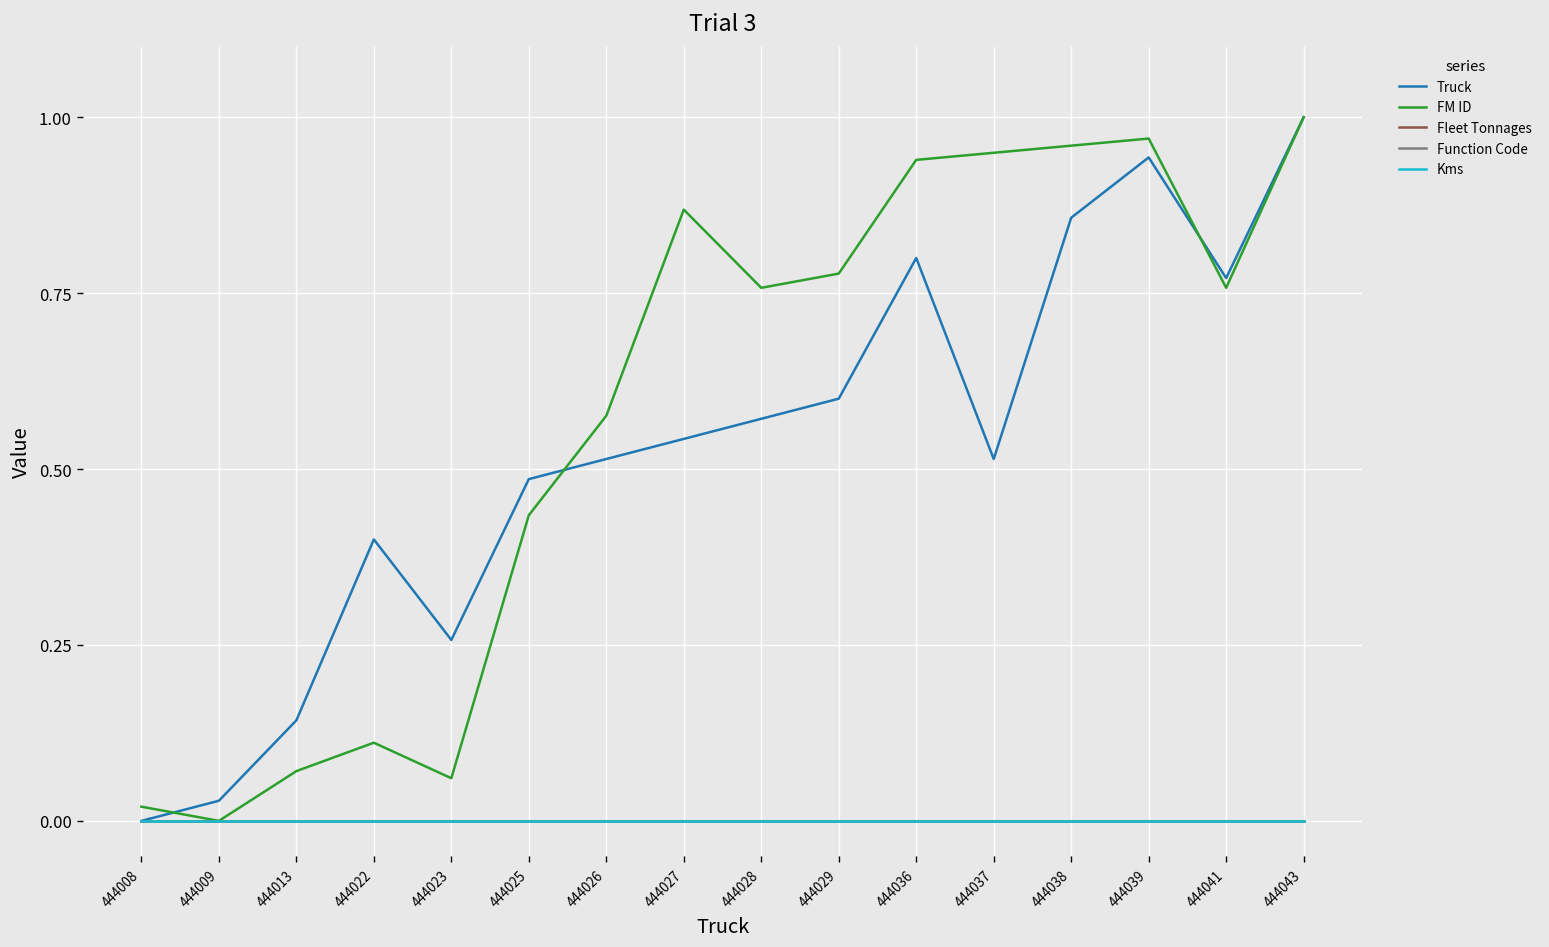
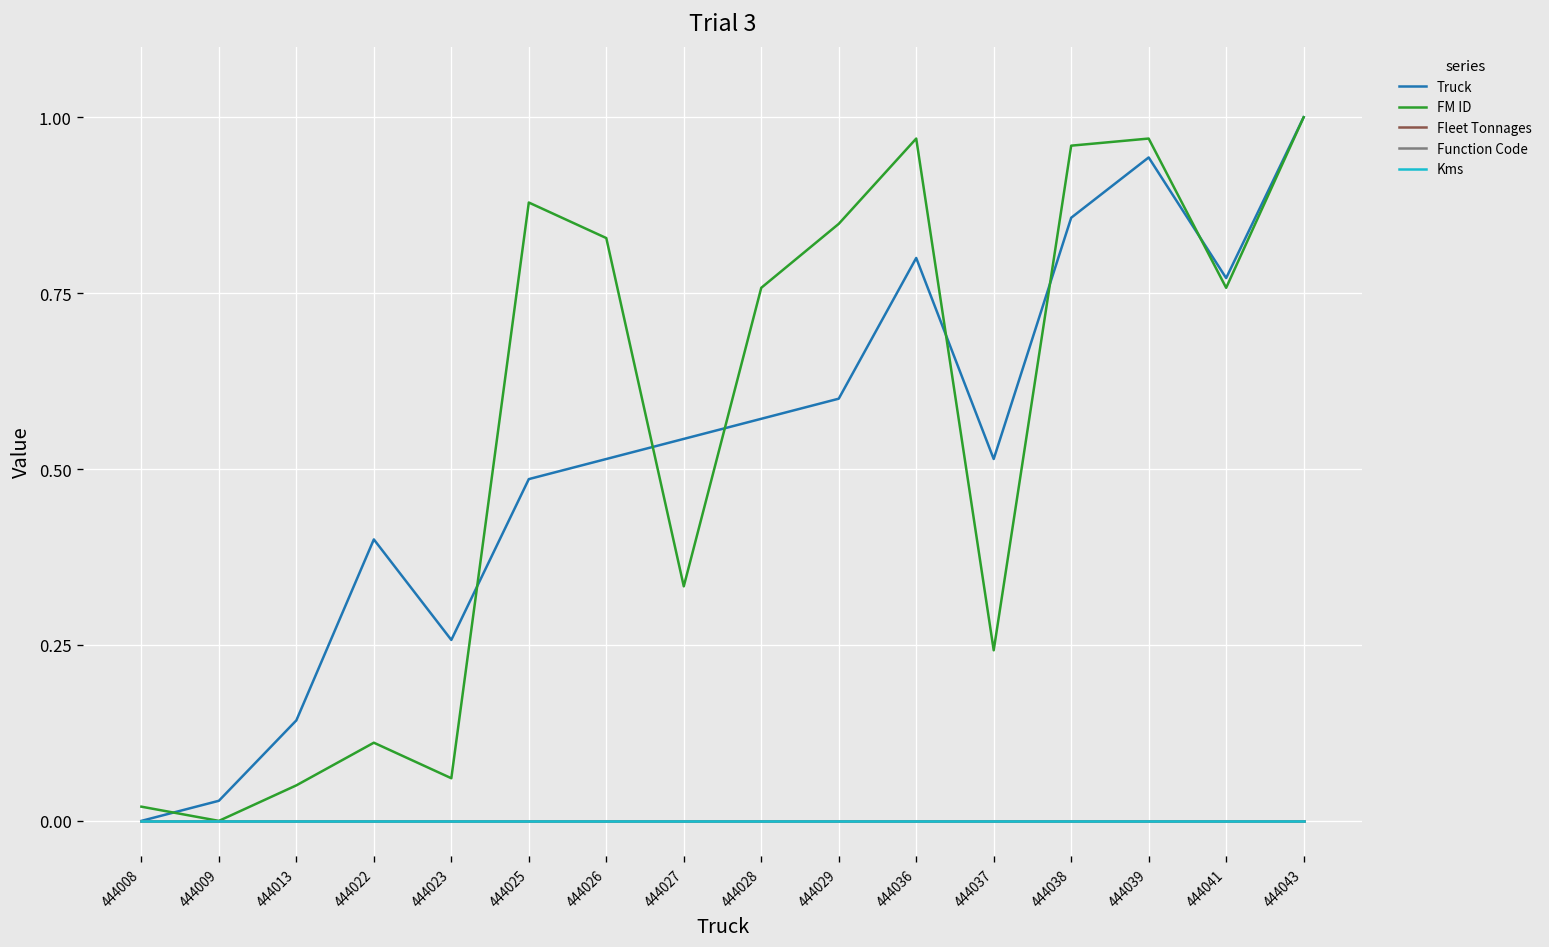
  {
    "Truck": {
      "444009": 0.03,
      "444013": 0.14,
      "444022": 0.40,
      "444023": 0.26,
      "444025": 0.49,
      "444026": 0.51,
      "444027": 0.54,
      "444028": 0.57,
      "444029": 0.60,
      "444036": 0.80,
      "444037": 0.51,
      "444038": 0.86,
      "444039": 0.94,
      "444041": 0.77
    },
    "FM ID": {
      "444008": 0.02,
-     "444013": 0.07,
+     "444013": 0.05,
      "444022": 0.11,
      "444023": 0.06,
-     "444025": 0.43,
-     "444026": 0.58,
-     "444027": 0.87,
+     "444025": 0.88,
+     "444026": 0.83,
+     "444027": 0.33,
      "444028": 0.76,
-     "444029": 0.78,
-     "444036": 0.94,
-     "444037": 0.95,
+     "444029": 0.85,
+     "444036": 0.97,
+     "444037": 0.24,
      "444038": 0.96,
      "444039": 0.97,
      "444041": 0.76
    },
    "Kms": {
      "444013": 0.00,
      "444022": 0.00,
      "444023": 0.00,
      "444025": 0.00,
      "444026": 0.00,
      "444027": 0.00,
      "444028": 0.00,
      "444029": 0.00,
      "444036": 0.00,
      "444037": 0.00,
      "444038": 0.00,
      "444039": 0.00,
      "444041": 0.00,
      "444043": 0.00
    }
  }
